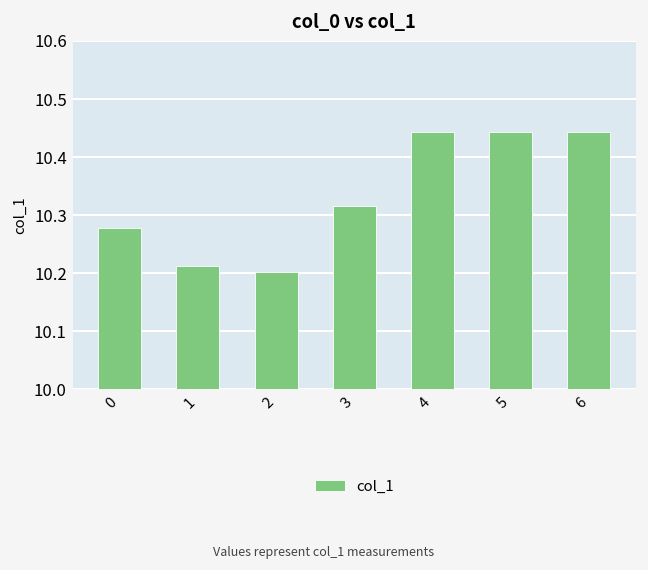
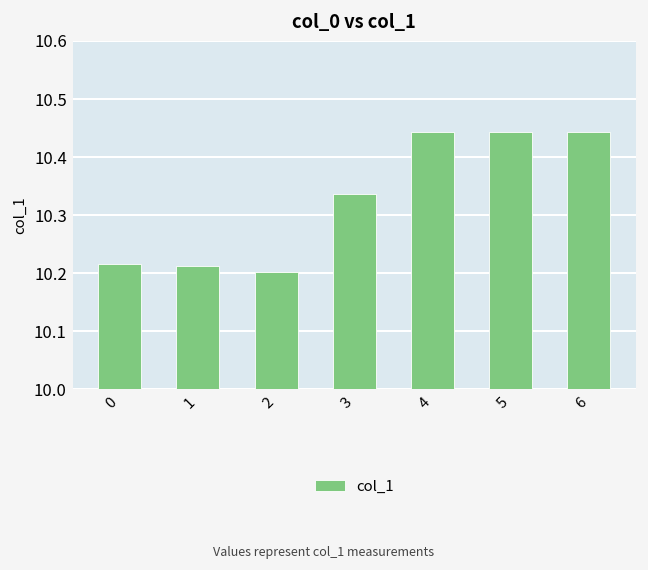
  {
-   "0": 10.28,
+   "0": 10.22,
    "1": 10.21,
    "2": 10.20,
-   "3": 10.32,
+   "3": 10.34,
    "4": 10.44,
    "5": 10.44,
    "6": 10.44
  }
